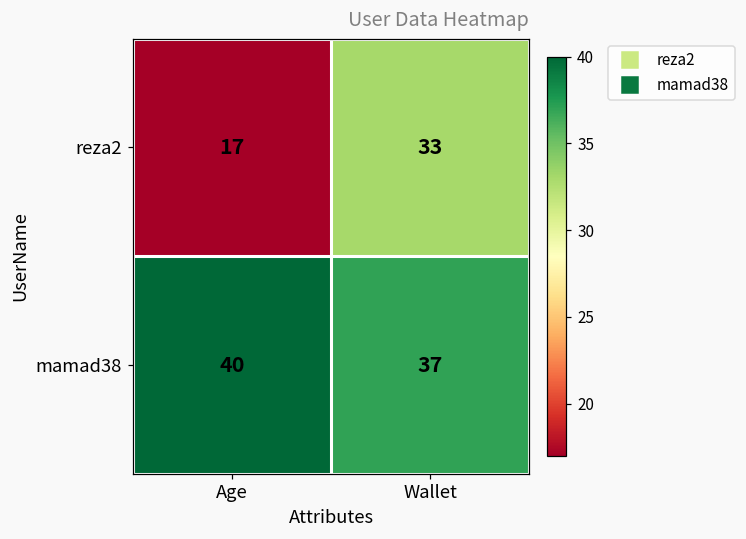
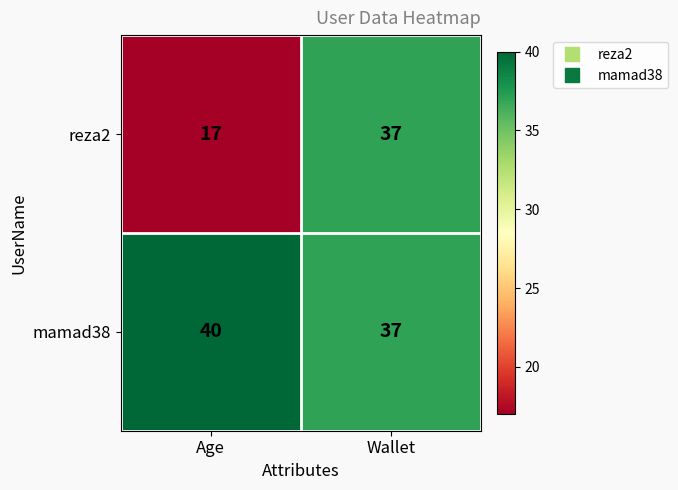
  {
    "reza2": {
      "Age": 17,
-     "Wallet": 33
+     "Wallet": 37
    },
    "mamad38": {
      "Age": 40,
      "Wallet": 37
    }
  }
